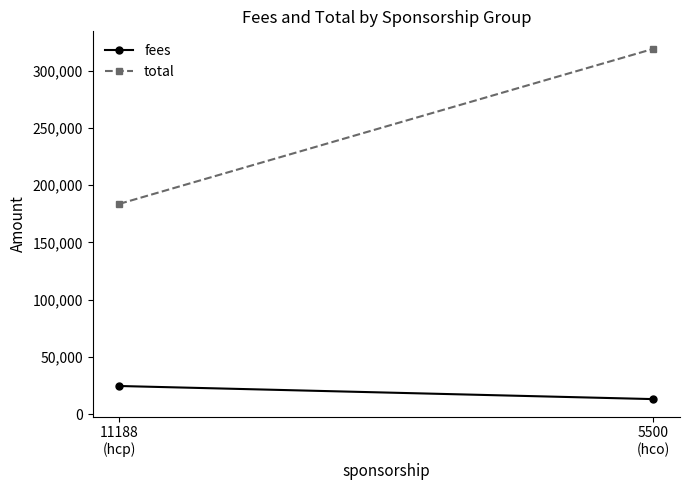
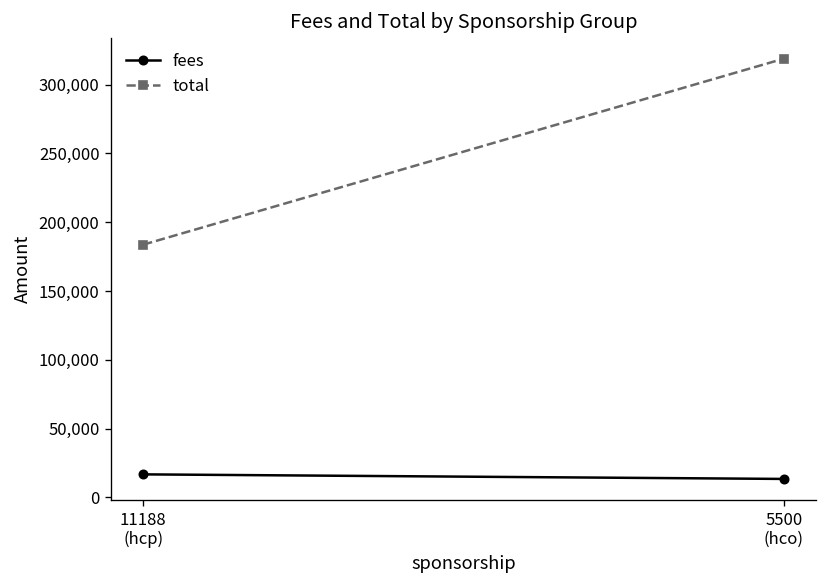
  {
    "fees": {
-     "11188 (hcp)": "25,000",
+     "11188 (hcp)": "17,000",
      "5500 (hco)": "13,000"
    },
    "total": {
      "11188 (hcp)": "184,000",
      "5500 (hco)": "319,000"
    }
  }
